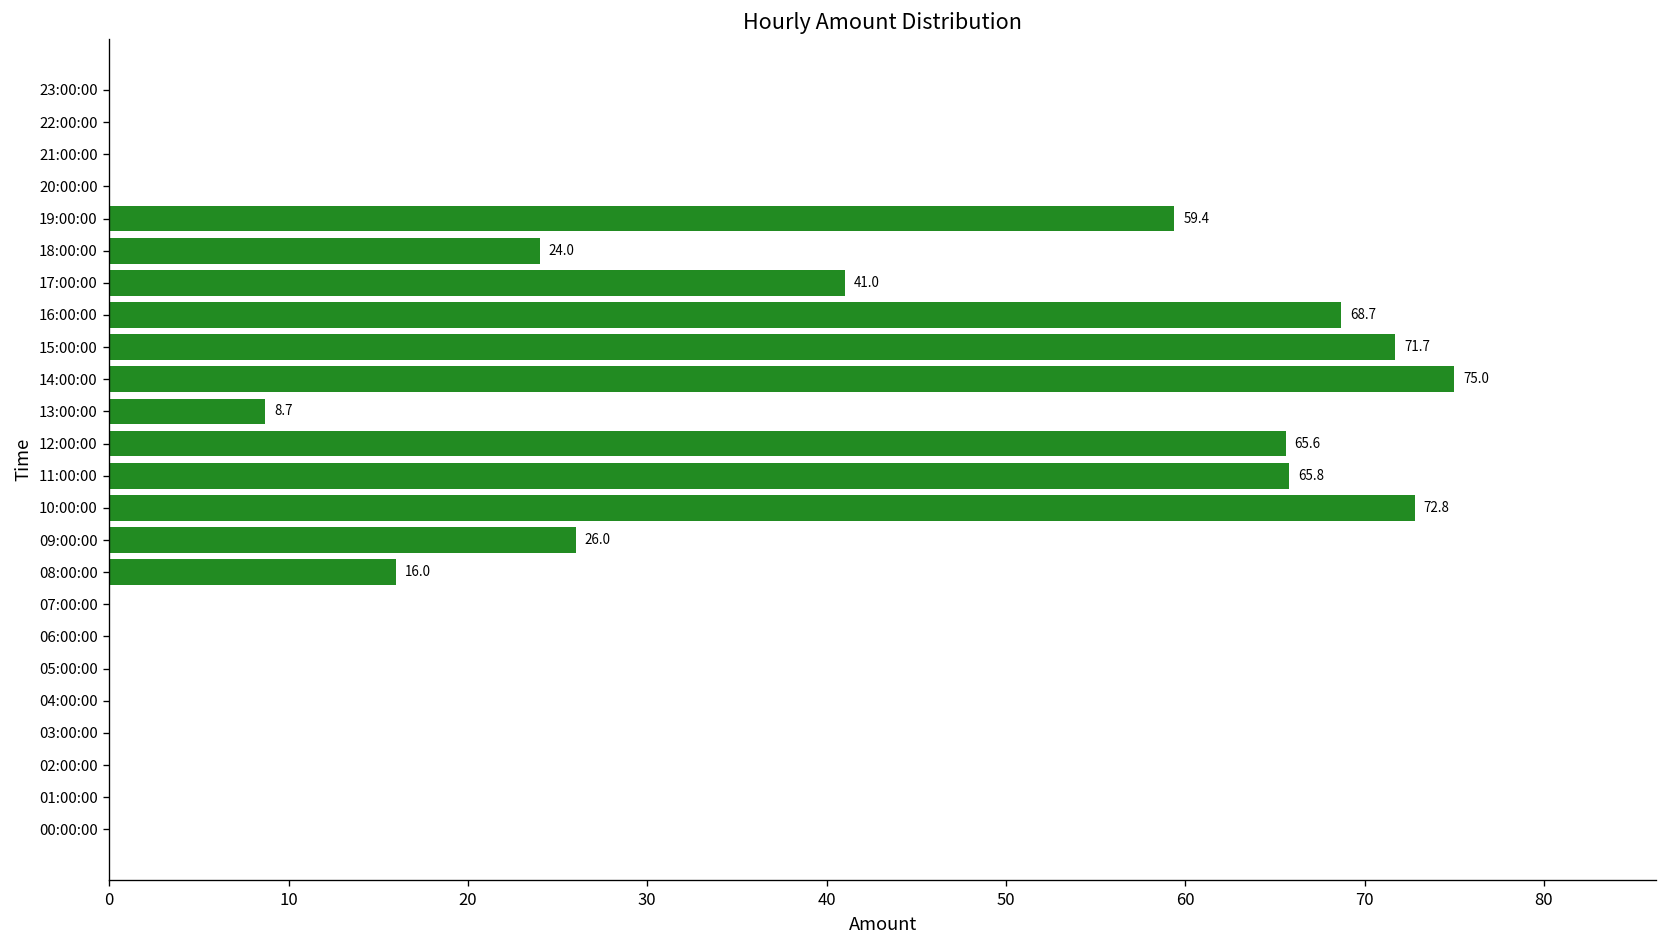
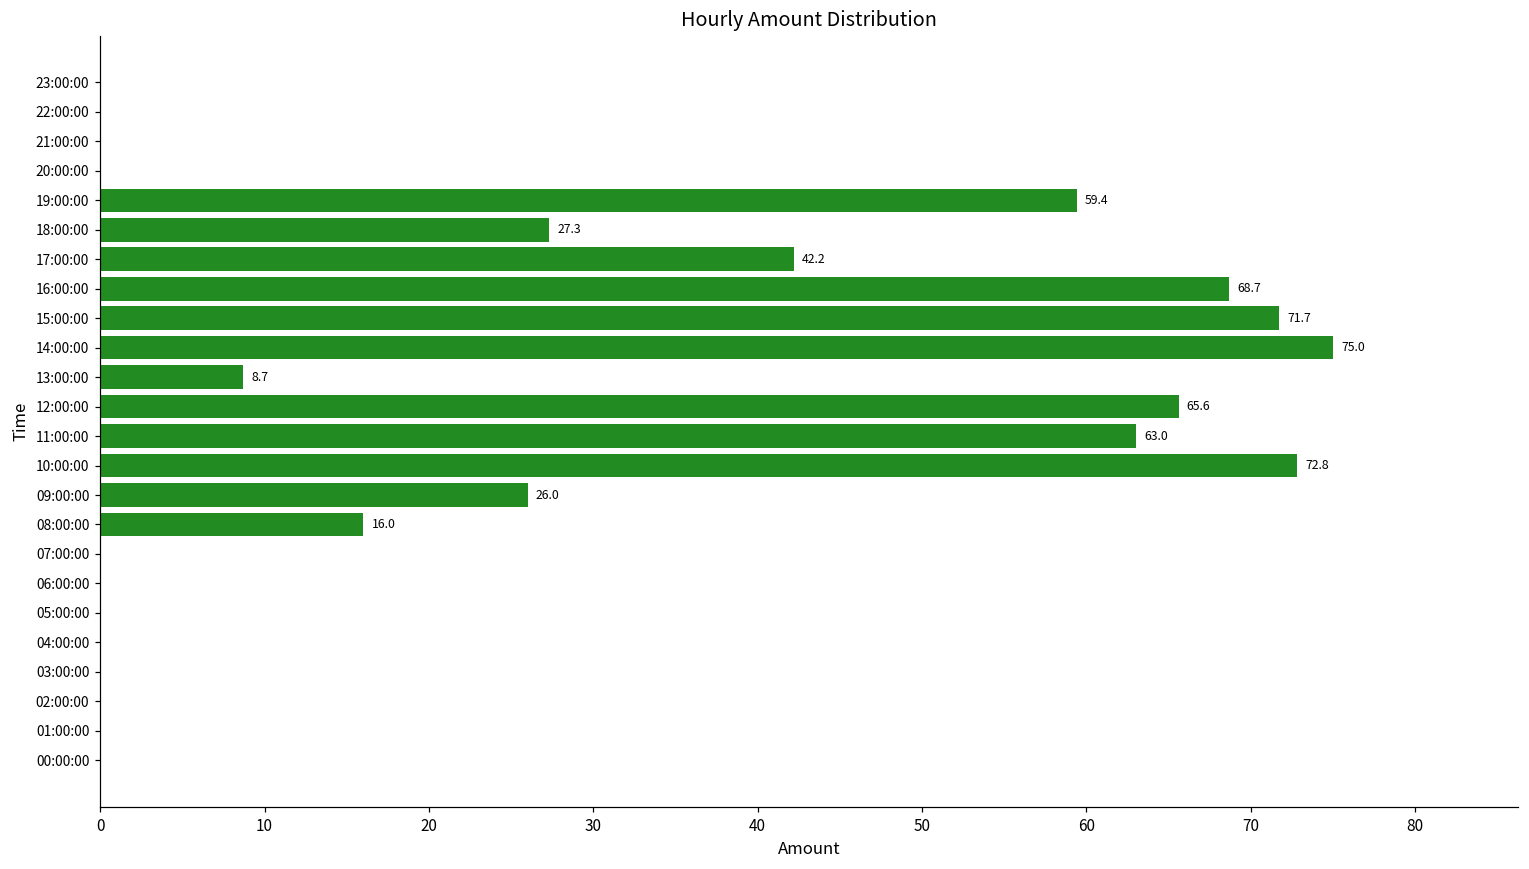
  {
    "19:00:00": 59.4,
-   "18:00:00": 24.0,
-   "17:00:00": 41.0,
+   "18:00:00": 27.3,
+   "17:00:00": 42.2,
    "16:00:00": 68.7,
    "15:00:00": 71.7,
    "14:00:00": 75.0,
    "13:00:00": 8.7,
    "12:00:00": 65.6,
-   "11:00:00": 65.8,
+   "11:00:00": 63.0,
    "10:00:00": 72.8,
    "09:00:00": 26.0,
    "08:00:00": 16.0
  }
